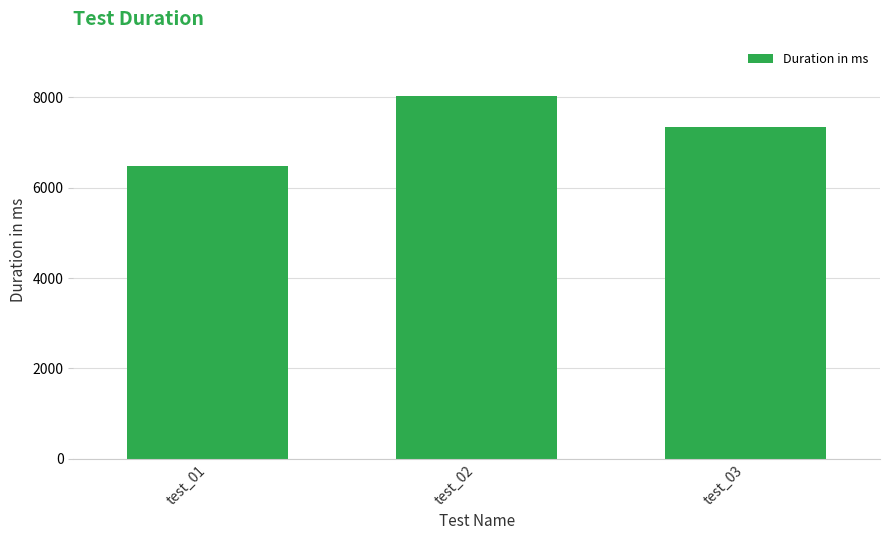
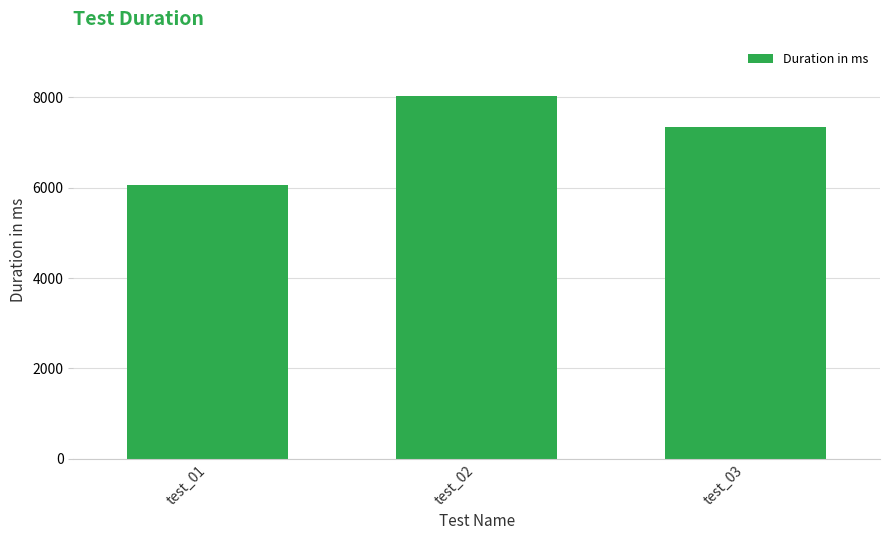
  {
-   "test_01": 6500,
+   "test_01": 6100,
    "test_02": 8000,
    "test_03": 7400
  }
